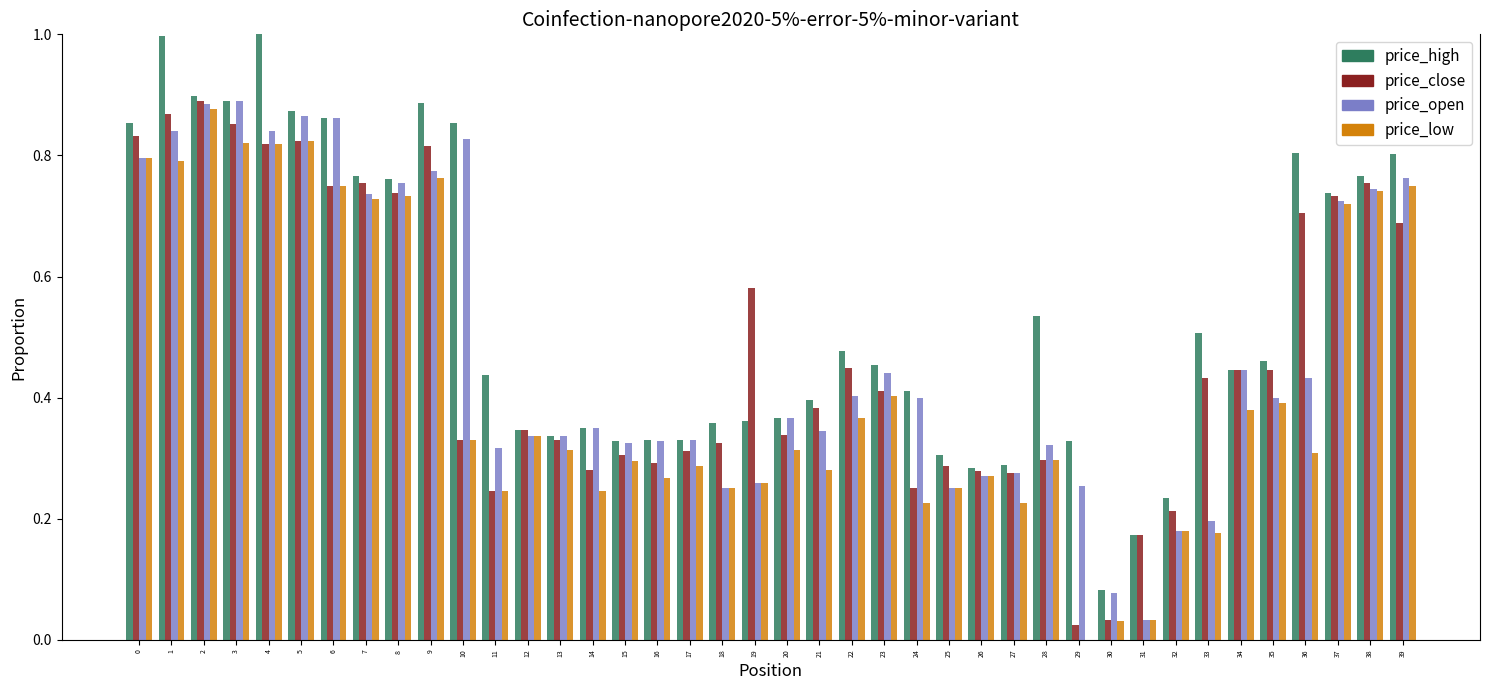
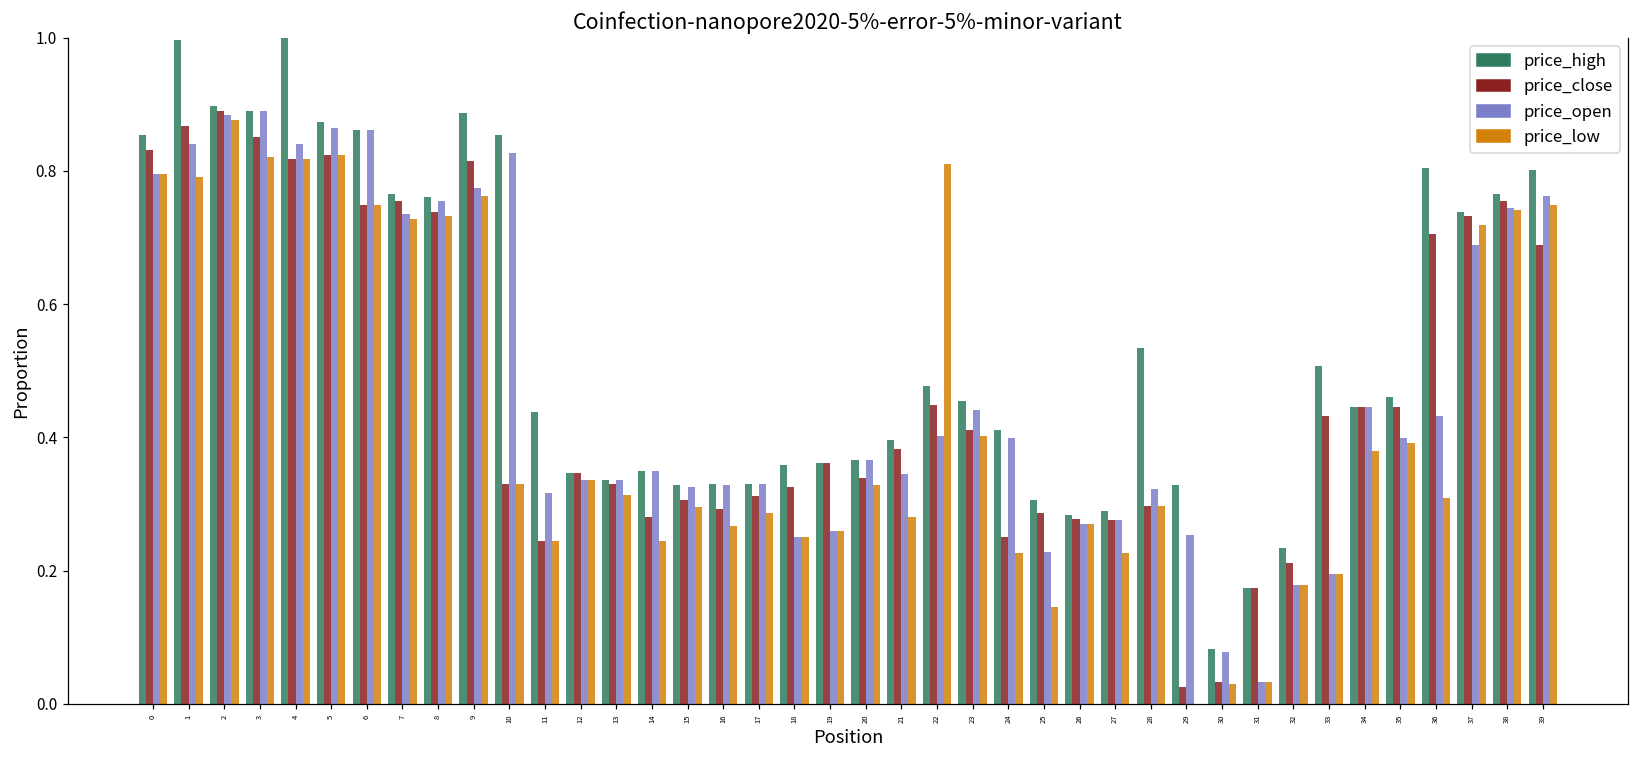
  {
    "price_high": {
      "0": 0.85,
      "1": 1.00,
      "2": 0.90,
      "3": 0.89,
      "4": 1.00,
      "5": 0.87,
      "6": 0.86,
      "7": 0.77,
      "8": 0.76,
      "9": 0.89,
      "10": 0.85,
      "11": 0.44,
      "12": 0.35,
      "13": 0.34,
      "14": 0.35,
      "15": 0.33,
      "16": 0.33,
      "17": 0.33,
      "18": 0.36,
      "19": 0.36,
      "20": 0.37,
      "21": 0.40,
      "22": 0.48,
      "23": 0.45,
      "24": 0.41,
      "25": 0.31,
      "26": 0.28,
      "27": 0.29,
      "28": 0.53,
      "29": 0.33,
      "30": 0.08,
      "31": 0.17,
      "32": 0.23,
      "33": 0.51,
      "34": 0.45,
      "35": 0.46,
      "36": 0.80,
      "37": 0.74,
      "38": 0.77,
      "39": 0.80
    },
    "price_close": {
      "0": 0.83,
      "1": 0.87,
      "2": 0.89,
      "3": 0.85,
      "4": 0.82,
      "5": 0.82,
      "6": 0.75,
      "7": 0.75,
      "8": 0.74,
      "9": 0.82,
      "10": 0.33,
      "11": 0.25,
      "12": 0.35,
      "13": 0.33,
      "14": 0.28,
      "15": 0.31,
      "16": 0.29,
      "17": 0.31,
      "18": 0.33,
-     "19": 0.58,
+     "19": 0.36,
      "20": 0.34,
      "21": 0.38,
      "22": 0.45,
      "23": 0.41,
      "24": 0.25,
      "25": 0.29,
      "26": 0.28,
      "27": 0.28,
      "28": 0.30,
      "29": 0.02,
      "30": 0.03,
      "31": 0.17,
      "32": 0.21,
      "33": 0.43,
      "34": 0.45,
      "35": 0.45,
      "36": 0.71,
      "37": 0.73,
      "38": 0.75,
      "39": 0.69
    },
    "price_open": {
      "0": 0.80,
      "1": 0.84,
      "2": 0.88,
      "3": 0.89,
      "4": 0.84,
      "5": 0.87,
      "6": 0.86,
      "7": 0.74,
      "8": 0.75,
      "9": 0.77,
      "10": 0.83,
      "11": 0.32,
      "12": 0.34,
      "13": 0.34,
      "14": 0.35,
      "15": 0.33,
      "16": 0.33,
      "17": 0.33,
      "18": 0.25,
      "19": 0.26,
      "20": 0.37,
      "21": 0.34,
      "22": 0.40,
      "23": 0.44,
      "24": 0.40,
-     "25": 0.25,
+     "25": 0.23,
      "26": 0.27,
      "27": 0.28,
      "28": 0.32,
      "29": 0.25,
      "30": 0.08,
      "31": 0.03,
      "32": 0.18,
      "33": 0.20,
      "34": 0.45,
      "35": 0.40,
      "36": 0.43,
-     "37": 0.72,
+     "37": 0.69,
      "38": 0.74,
      "39": 0.76
    },
    "price_low": {
      "0": 0.80,
      "1": 0.79,
      "2": 0.88,
      "3": 0.82,
      "4": 0.82,
      "5": 0.82,
      "6": 0.75,
      "7": 0.73,
      "8": 0.73,
      "9": 0.76,
      "10": 0.33,
      "11": 0.25,
      "12": 0.34,
      "13": 0.31,
      "14": 0.25,
      "15": 0.29,
      "16": 0.27,
      "17": 0.29,
      "18": 0.25,
      "19": 0.26,
-     "20": 0.31,
+     "20": 0.33,
      "21": 0.28,
-     "22": 0.37,
+     "22": 0.81,
      "23": 0.40,
      "24": 0.23,
-     "25": 0.25,
+     "25": 0.15,
      "26": 0.27,
      "27": 0.23,
      "28": 0.30,
      "29": 0.00,
      "30": 0.03,
      "31": 0.03,
      "32": 0.18,
-     "33": 0.18,
+     "33": 0.20,
      "34": 0.38,
      "35": 0.39,
      "36": 0.31,
      "37": 0.72,
      "38": 0.74,
      "39": 0.75
    }
  }
